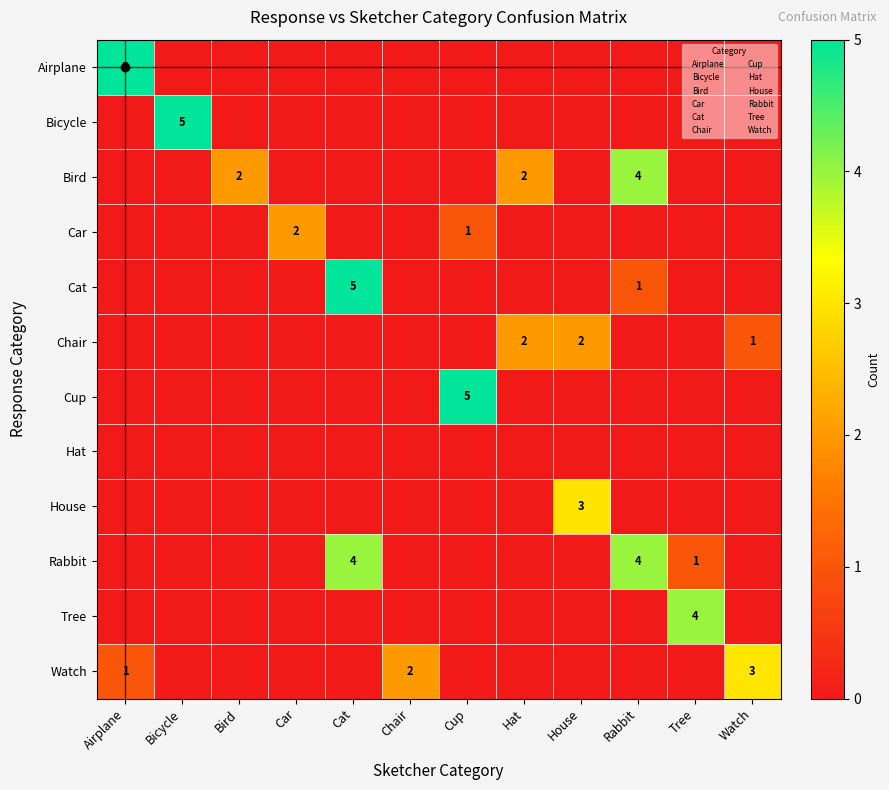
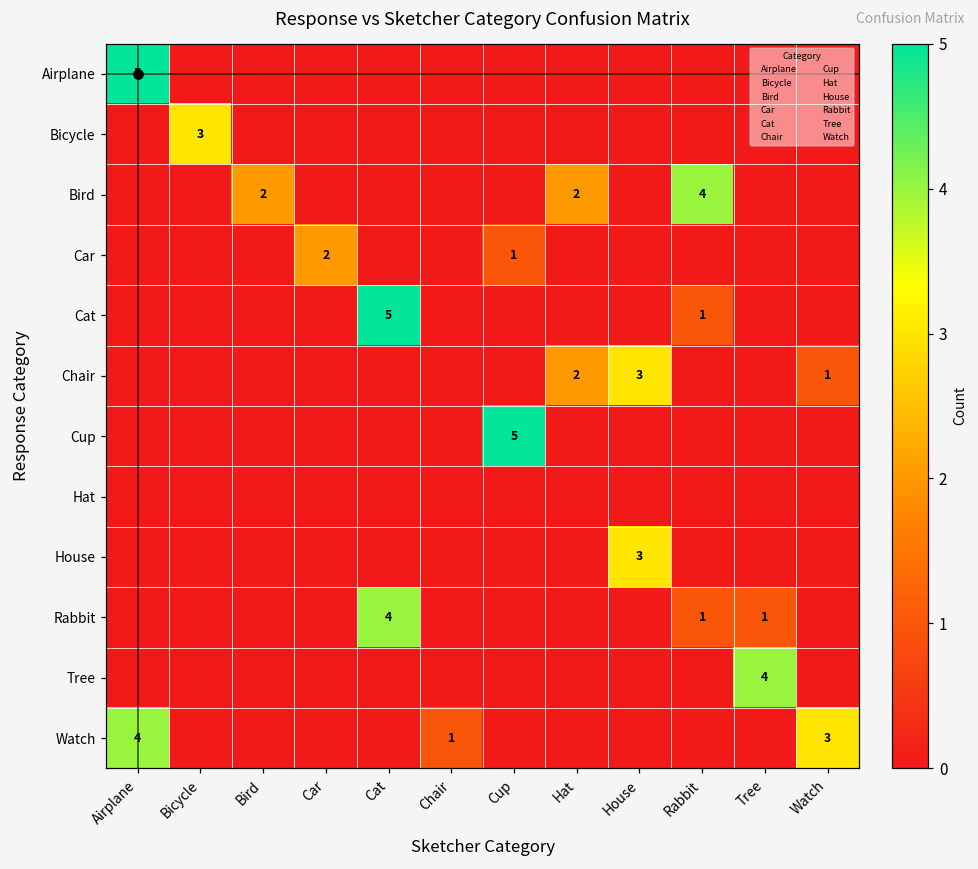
  {
    "Bicycle": {
-     "Bicycle": 5
+     "Bicycle": 3
    },
    "Bird": {
      "Bird": 2,
      "Hat": 2,
      "Rabbit": 4
    },
    "Car": {
      "Car": 2,
      "Cup": 1
    },
    "Cat": {
      "Cat": 5,
      "Rabbit": 1
    },
    "Chair": {
      "Hat": 2,
-     "House": 2,
+     "House": 3,
      "Watch": 1
    },
    "Cup": {
      "Cup": 5
    },
    "House": {
      "House": 3
    },
    "Rabbit": {
      "Cat": 4,
-     "Rabbit": 4,
+     "Rabbit": 1,
      "Tree": 1
    },
    "Tree": {
      "Tree": 4
    },
    "Watch": {
-     "Airplane": 1,
-     "Chair": 2,
+     "Airplane": 4,
+     "Chair": 1,
      "Watch": 3
    }
  }
